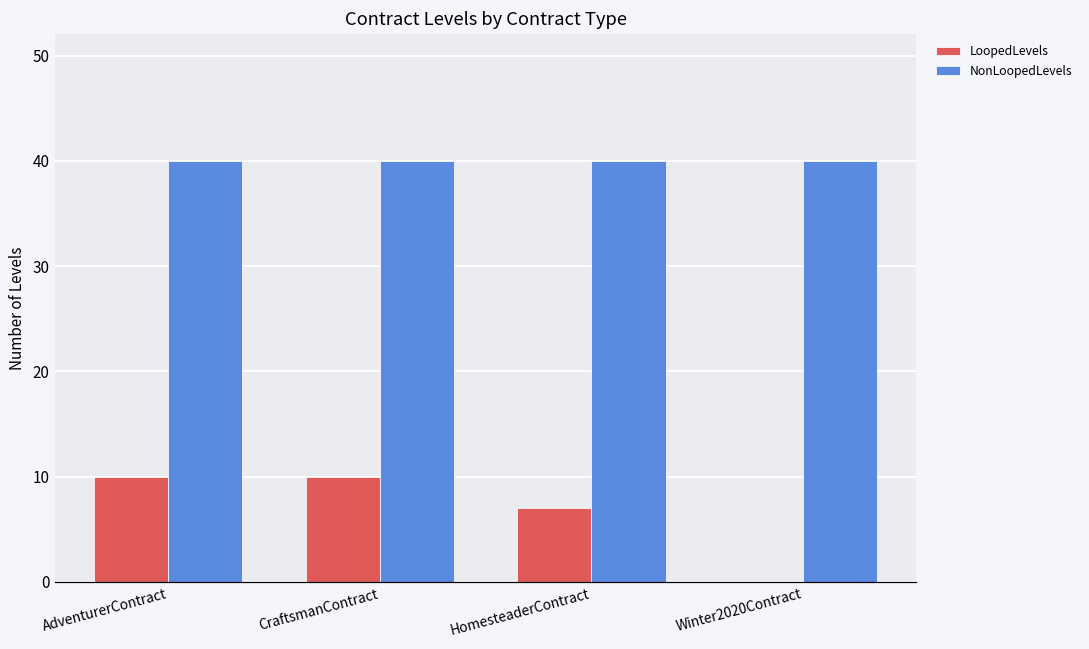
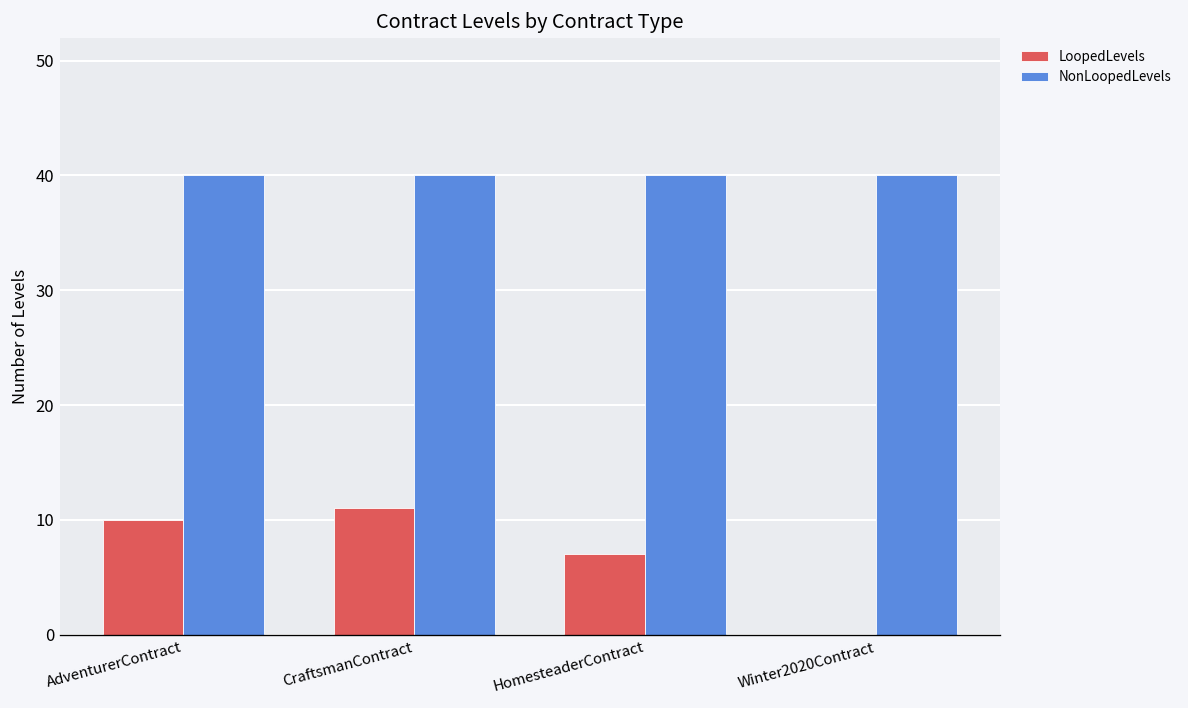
  {
    "LoopedLevels": {
      "AdventurerContract": 10,
-     "CraftsmanContract": 10,
+     "CraftsmanContract": 11,
      "HomesteaderContract": 7,
      "Winter2020Contract": 0
    },
    "NonLoopedLevels": {
      "AdventurerContract": 40,
      "CraftsmanContract": 40,
      "HomesteaderContract": 40,
      "Winter2020Contract": 40
    }
  }
